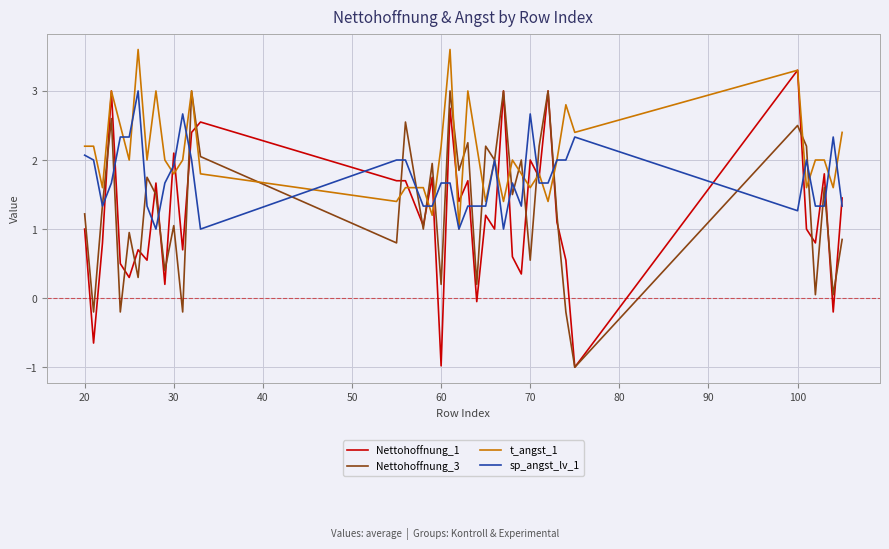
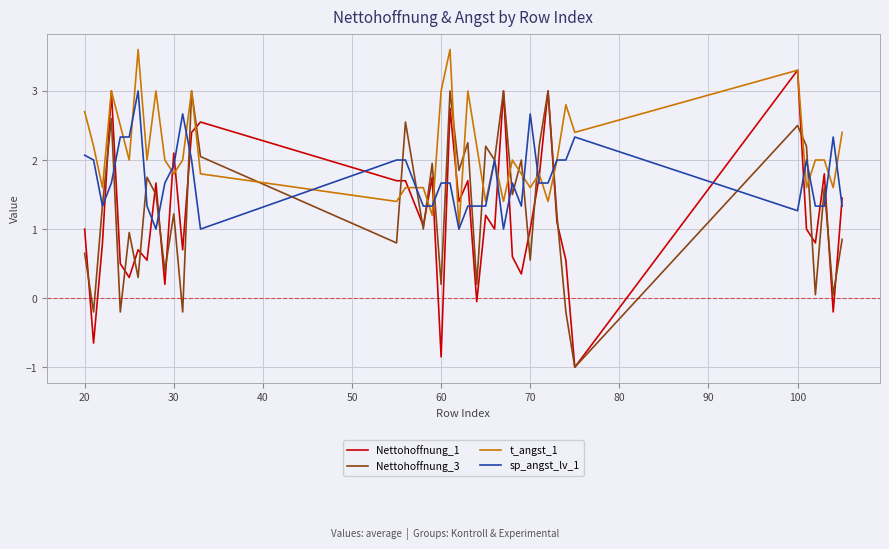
  {
    "Nettohoffnung_1": {
      "20": 1.0,
      "30": 2.1,
-     "60": -1.0,
-     "70": 2
+     "60": -0.9,
+     "70": 1
    },
    "Nettohoffnung_3": {
-     "20": 1.2,
-     "30": 1.1,
+     "20": 0.7,
+     "30": 1.2,
      "60": 0.2,
      "70": 0.6,
      "100": 2.5
    },
    "t_angst_1": {
-     "20": 2.2,
+     "20": 2.7,
      "30": 1.8,
-     "60": 2.2,
+     "60": 3.0,
      "70": 1.6
    },
    "sp_angst_lv_1": {
      "20": 2.1,
      "30": 1.9,
      "60": 1.7,
      "70": 2.7,
      "100": 1.3
    }
  }
